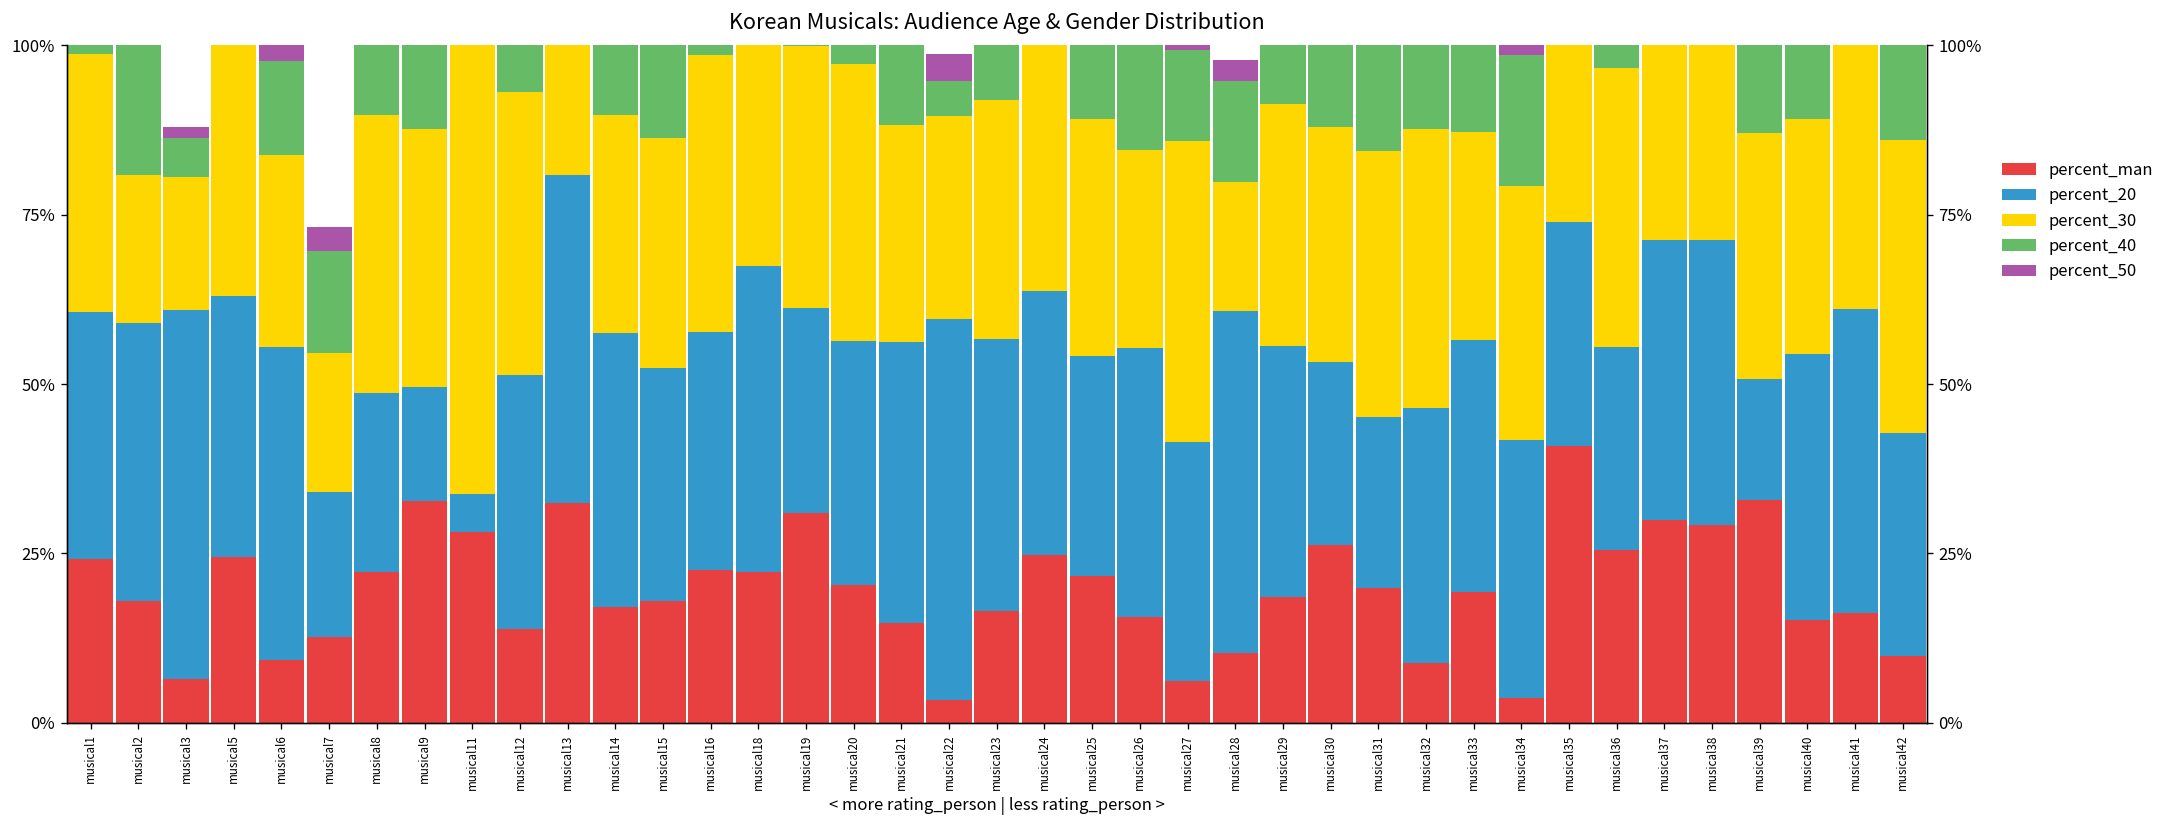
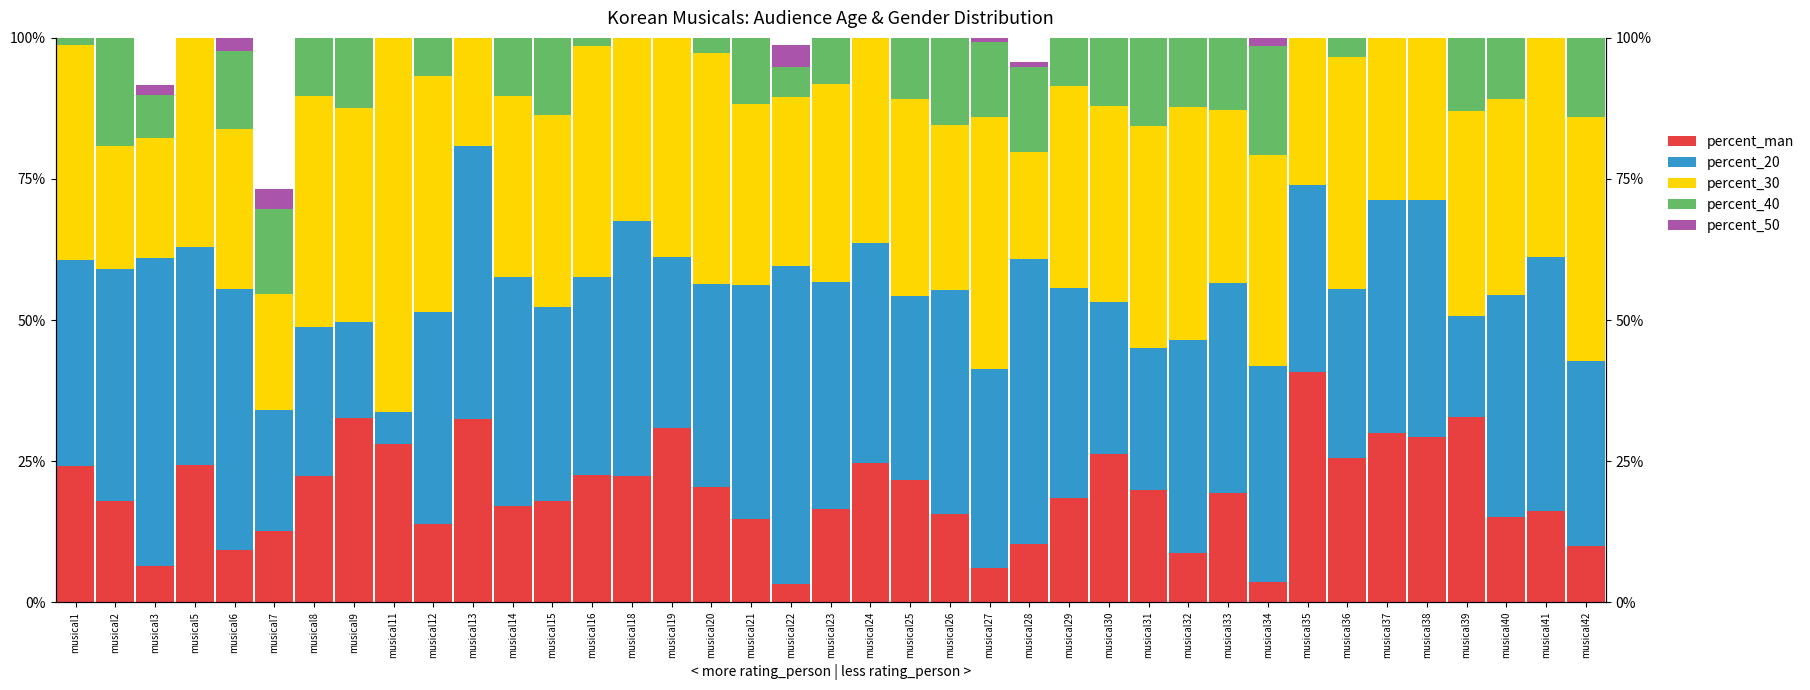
  {
    "percent_man": {
      "musical1": "24%",
      "musical2": "18%",
      "musical3": "7%",
      "musical5": "24%",
      "musical6": "9%",
      "musical7": "13%",
      "musical8": "22%",
      "musical9": "33%",
      "musical11": "28%",
      "musical12": "14%",
      "musical13": "32%",
      "musical14": "17%",
      "musical15": "18%",
      "musical16": "23%",
      "musical18": "22%",
      "musical19": "31%",
      "musical20": "20%",
      "musical21": "15%",
      "musical22": "3%",
      "musical23": "17%",
      "musical24": "25%",
      "musical25": "22%",
      "musical26": "16%",
      "musical27": "6%",
      "musical28": "10%",
      "musical29": "19%",
      "musical30": "26%",
      "musical31": "20%",
      "musical32": "9%",
      "musical33": "19%",
      "musical34": "4%",
      "musical35": "41%",
      "musical36": "26%",
      "musical37": "30%",
      "musical38": "29%",
      "musical39": "33%",
      "musical40": "15%",
      "musical41": "16%",
      "musical42": "10%"
    },
    "percent_20": {
      "musical1": "37%",
      "musical2": "41%",
      "musical3": "54%",
      "musical5": "39%",
      "musical6": "46%",
      "musical7": "21%",
      "musical8": "26%",
      "musical9": "17%",
      "musical11": "6%",
      "musical12": "38%",
      "musical13": "48%",
      "musical14": "40%",
      "musical15": "34%",
      "musical16": "35%",
      "musical18": "45%",
      "musical19": "30%",
      "musical20": "36%",
      "musical21": "41%",
      "musical22": "56%",
      "musical23": "40%",
      "musical24": "39%",
      "musical25": "33%",
      "musical26": "40%",
      "musical27": "35%",
      "musical28": "50%",
      "musical29": "37%",
      "musical30": "27%",
      "musical31": "25%",
      "musical32": "38%",
      "musical33": "37%",
      "musical34": "38%",
      "musical35": "33%",
      "musical36": "30%",
      "musical37": "41%",
      "musical38": "42%",
      "musical39": "18%",
      "musical40": "39%",
      "musical41": "45%",
      "musical42": "33%"
    },
    "percent_30": {
      "musical1": "38%",
      "musical2": "22%",
-     "musical3": "20%",
+     "musical3": "21%",
      "musical6": "28%",
      "musical7": "21%",
      "musical8": "41%",
      "musical9": "38%",
      "musical12": "42%",
      "musical14": "32%",
      "musical15": "34%",
      "musical16": "41%",
      "musical19": "39%",
      "musical20": "41%",
      "musical21": "32%",
      "musical22": "30%",
      "musical23": "35%",
      "musical25": "35%",
      "musical26": "29%",
      "musical27": "44%",
      "musical28": "19%",
      "musical29": "36%",
      "musical30": "35%",
      "musical31": "39%",
      "musical32": "41%",
      "musical33": "31%",
      "musical34": "37%",
      "musical36": "41%",
      "musical39": "36%",
      "musical40": "35%",
      "musical42": "43%"
    },
    "percent_40": {
-     "musical3": "6%",
+     "musical3": "8%",
      "musical6": "14%",
      "musical7": "15%",
      "musical22": "5%",
      "musical26": "16%",
      "musical27": "13%",
      "musical28": "15%",
      "musical34": "19%"
    },
    "percent_50": {
      "musical3": "2%",
      "musical7": "4%",
      "musical22": "4%",
-     "musical28": "3%"
+     "musical28": "1%"
    }
  }
